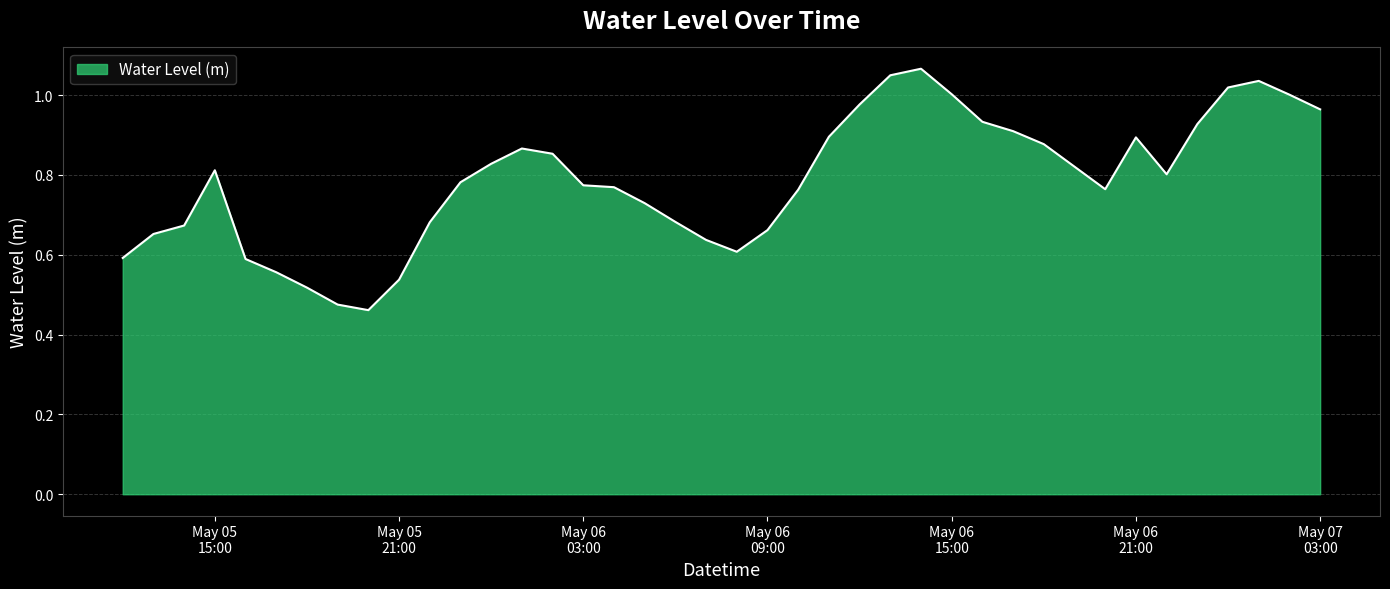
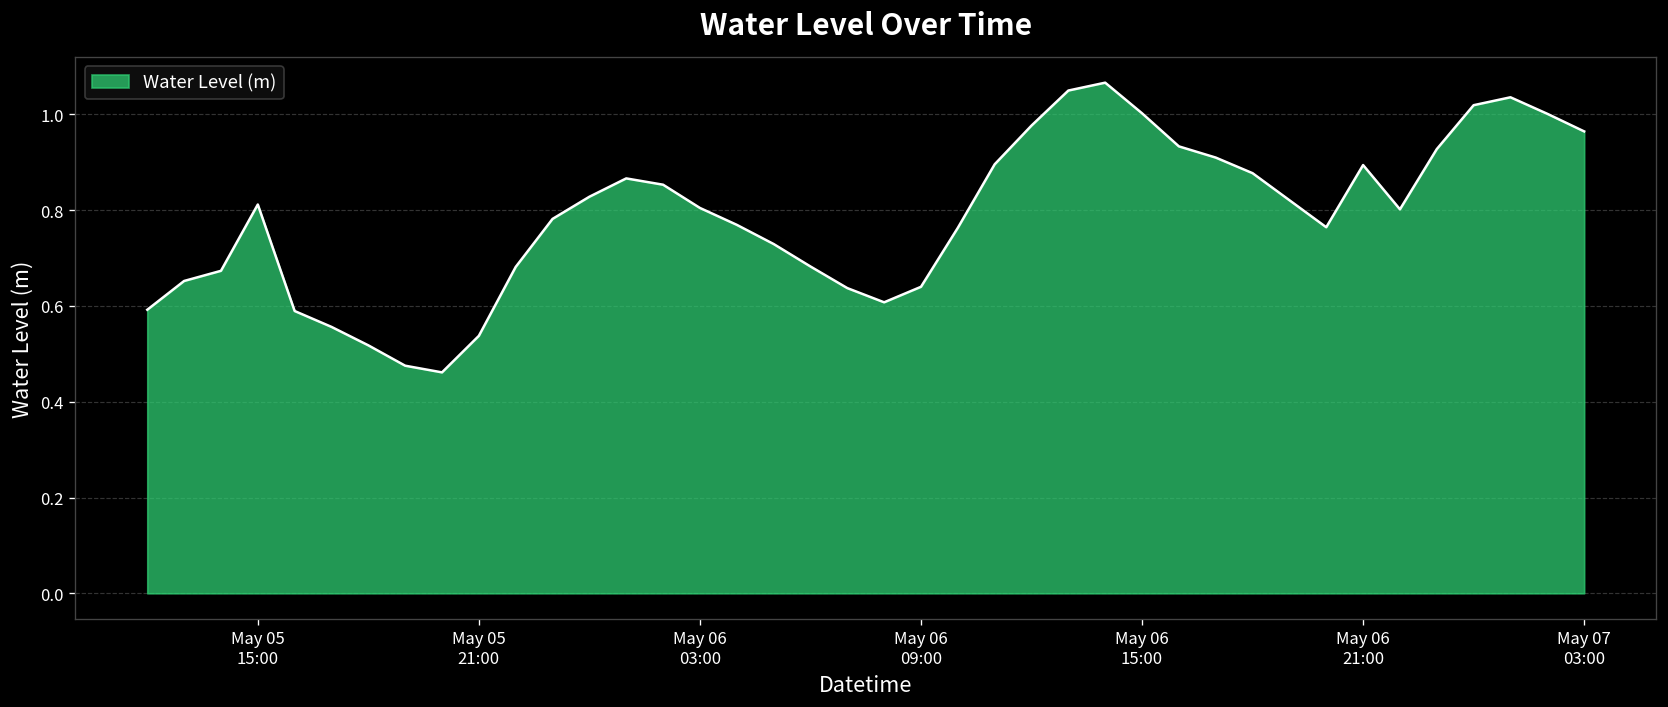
  {
    "May 05 15:00": 0.81,
    "May 05 21:00": 0.54,
-   "May 06 03:00": 0.77,
-   "May 06 09:00": 0.66,
+   "May 06 03:00": 0.80,
+   "May 06 09:00": 0.64,
    "May 06 15:00": 1.00,
    "May 06 21:00": 0.89,
    "May 07 03:00": 0.96
  }
